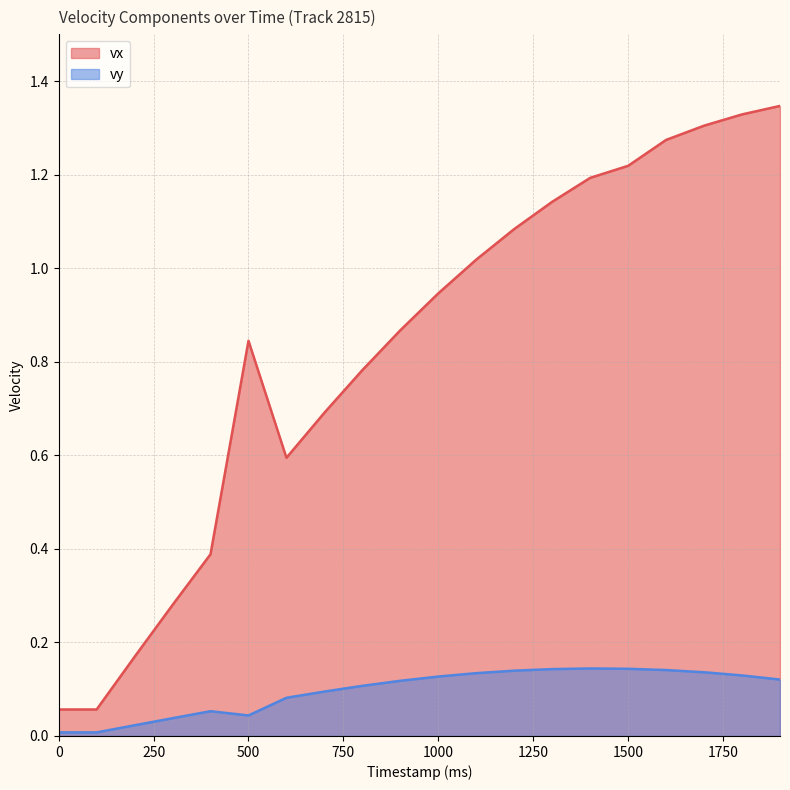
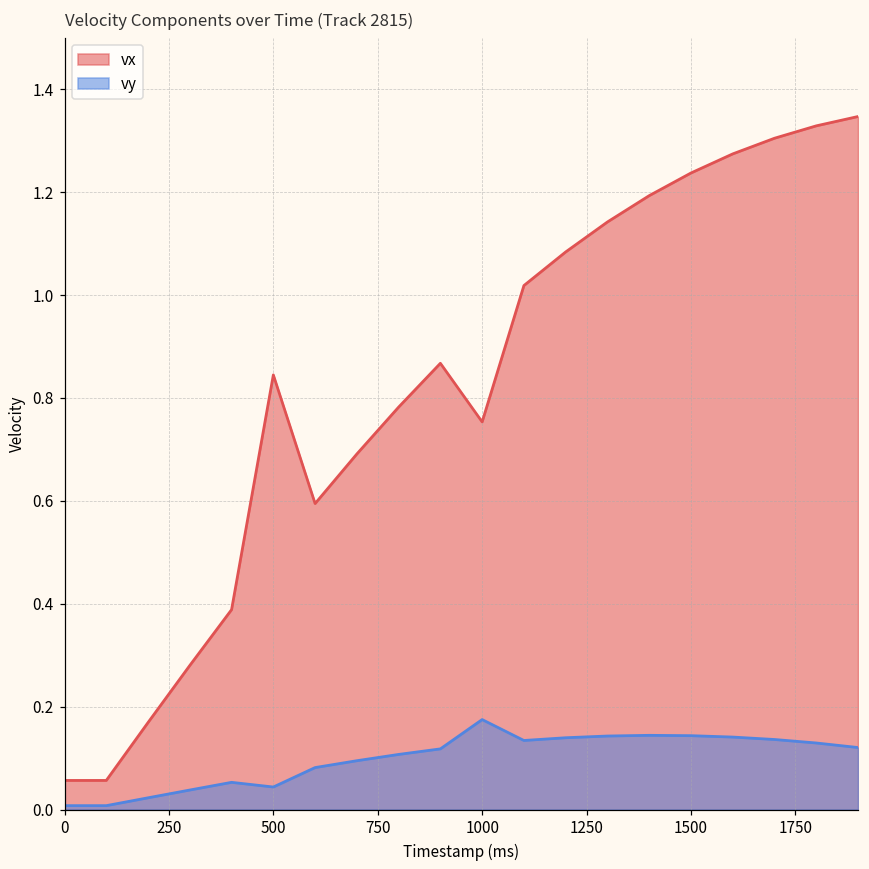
  {
    "vx": {
      "0": 0.06,
      "500": 0.84,
-     "1000": 0.95,
-     "1500": 1.22
+     "1000": 0.75,
+     "1500": 1.24
    },
    "vy": {
      "0": 0.01,
      "500": 0.04,
-     "1000": 0.13,
+     "1000": 0.17,
      "1500": 0.14
    }
  }
